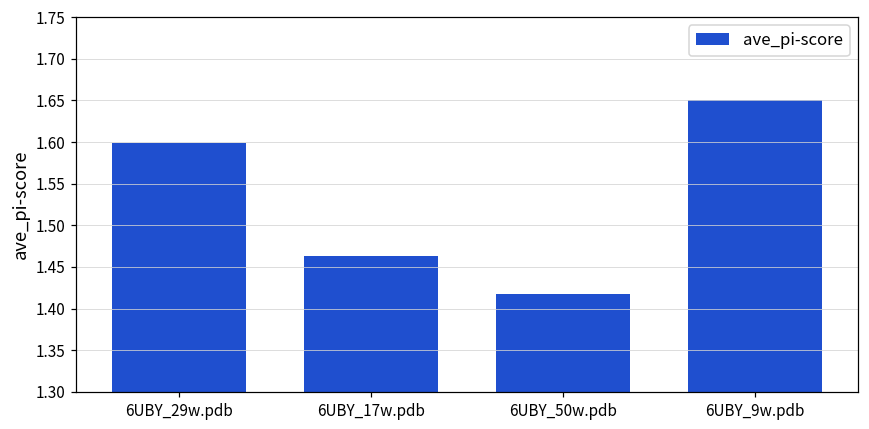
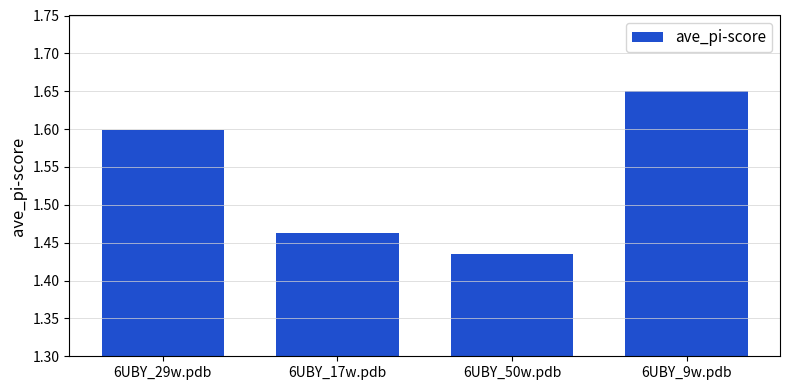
  {
    "6UBY_29w.pdb": 1.60,
    "6UBY_17w.pdb": 1.46,
-   "6UBY_50w.pdb": 1.42,
+   "6UBY_50w.pdb": 1.44,
    "6UBY_9w.pdb": 1.65
  }
